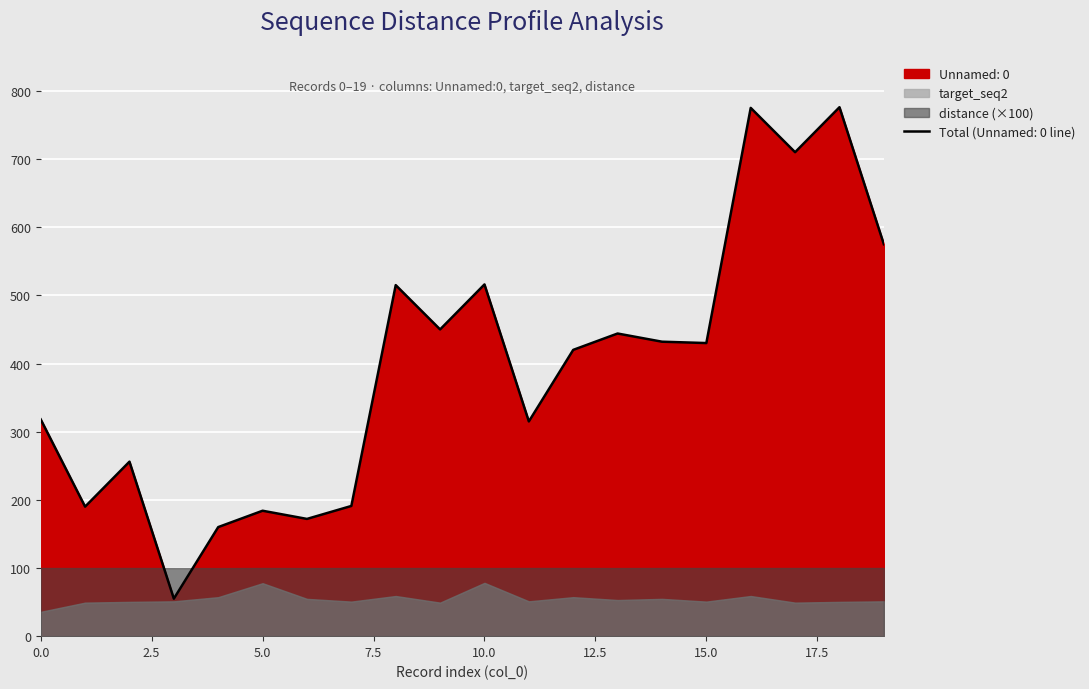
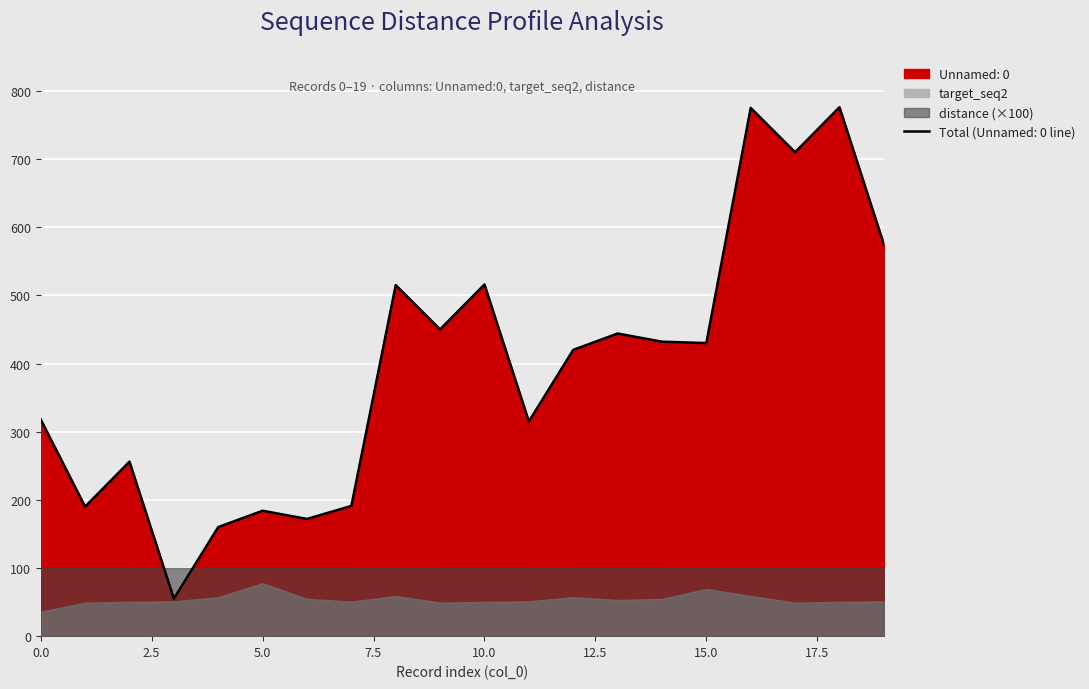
  {
    "Unnamed: 0": {
      "0.0": 320,
      "5.0": 180,
      "10.0": 520,
      "15.0": 430
    },
    "target_seq2": {
      "0.0": 40,
      "5.0": 80,
-     "10.0": 80,
-     "15.0": 50
+     "10.0": 50,
+     "15.0": 70
    },
    "distance (×100)": {
      "0.0": 100,
      "5.0": 100,
      "10.0": 100,
      "15.0": 100
    }
  }
